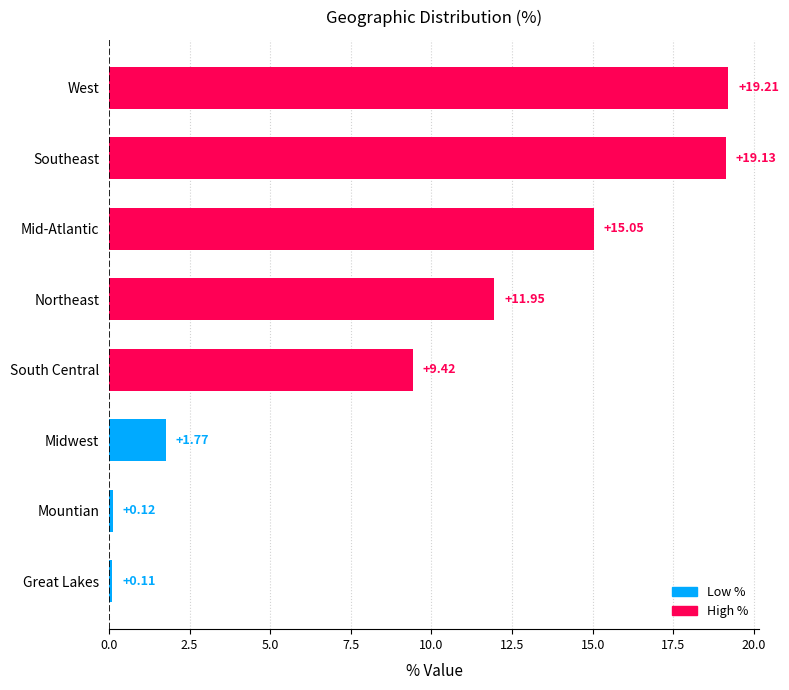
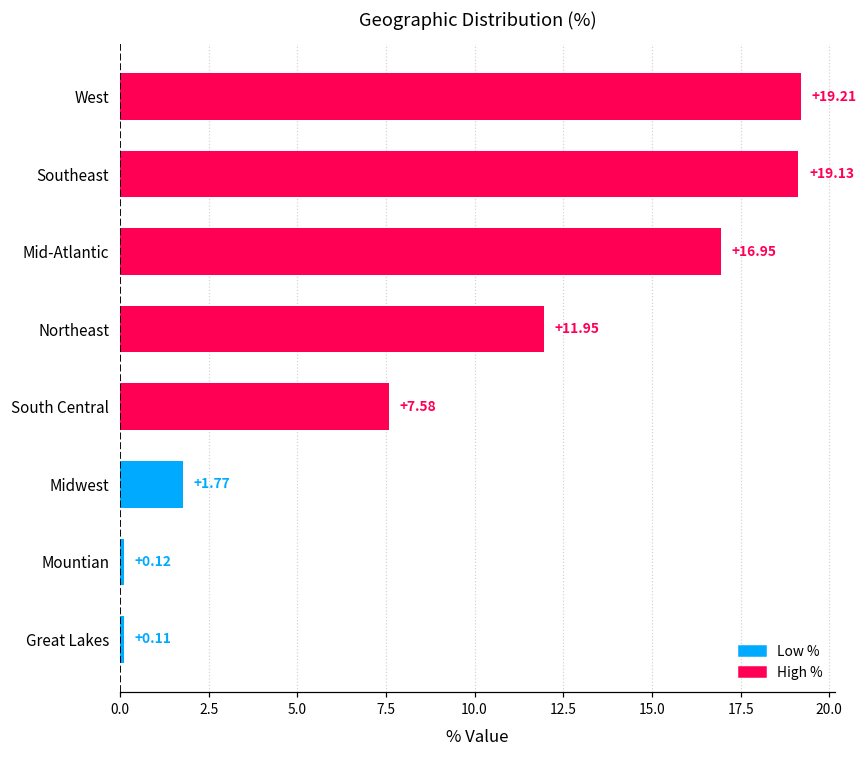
  {
    "West": "+19.21",
    "Southeast": "+19.13",
-   "Mid-Atlantic": "+15.05",
+   "Mid-Atlantic": "+16.95",
    "Northeast": "+11.95",
-   "South Central": "+9.42",
+   "South Central": "+7.58",
    "Midwest": "+1.77",
    "Mountian": "+0.12",
    "Great Lakes": "+0.11"
  }
